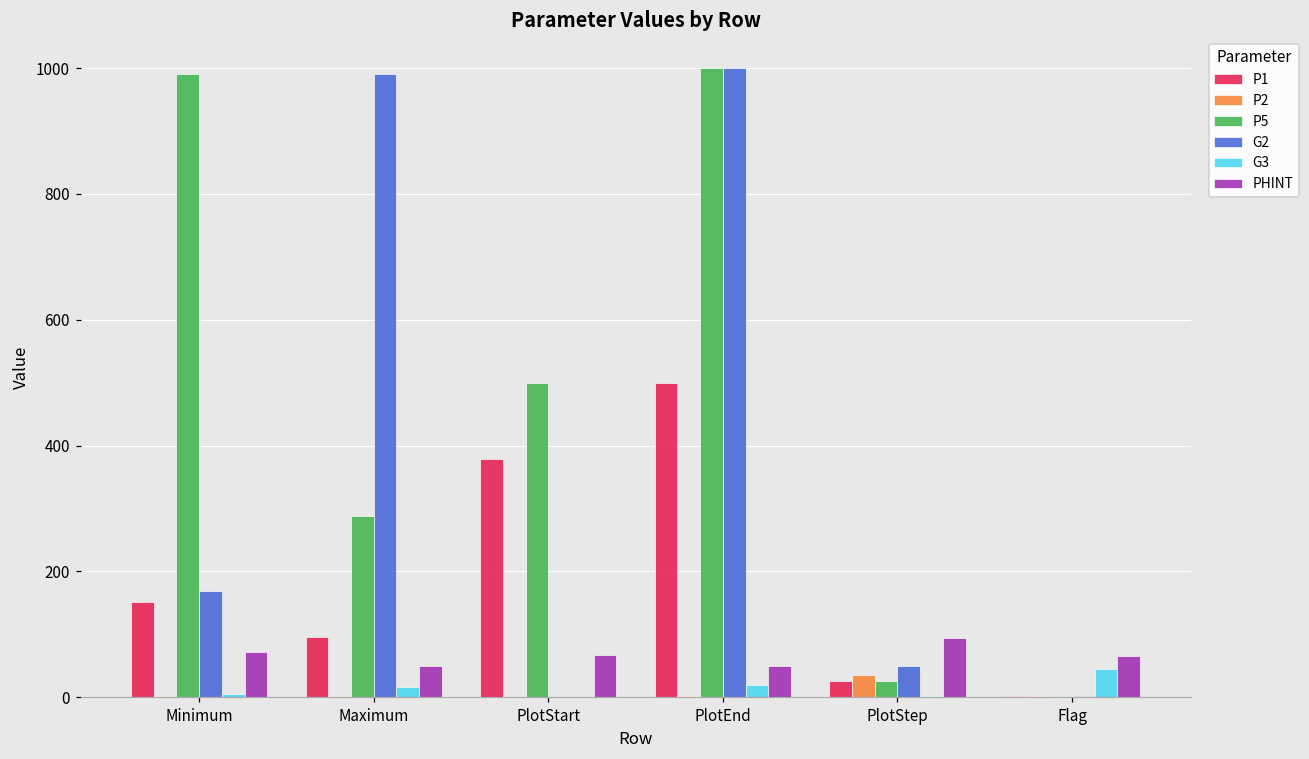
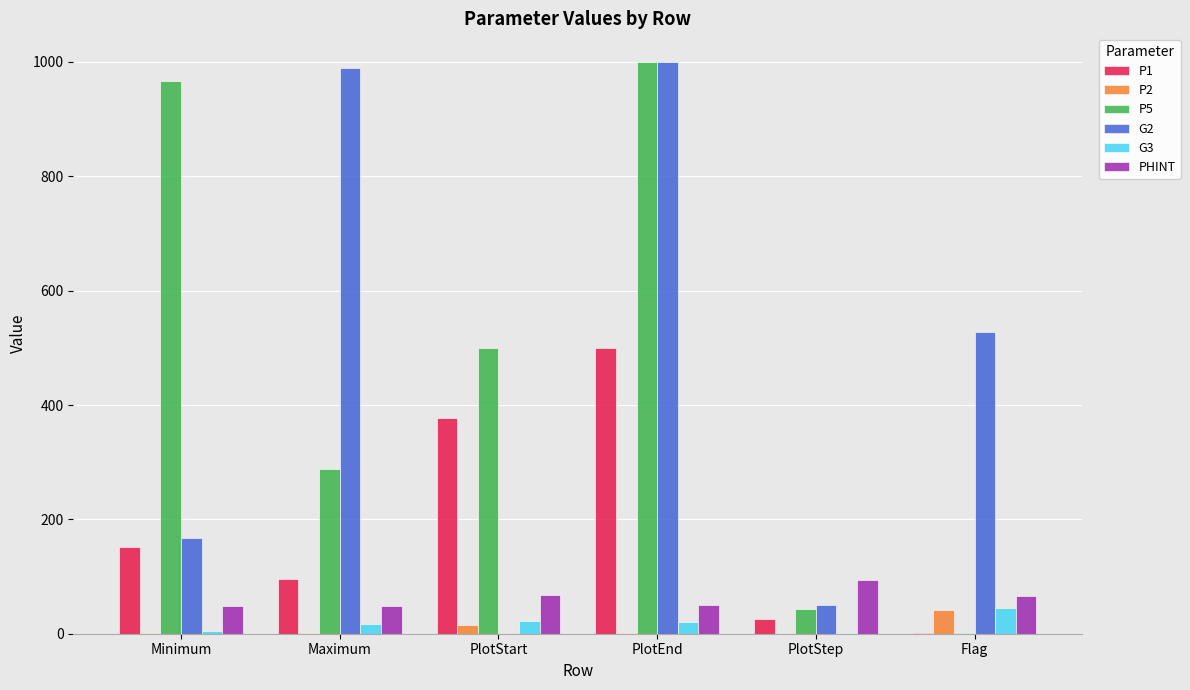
  {
    "P1": {
      "Minimum": 150,
      "Maximum": 100,
      "PlotStart": 380,
      "PlotEnd": 500,
      "PlotStep": 30
    },
    "P2": {
-     "PlotStart": 0,
-     "PlotStep": 40,
-     "Flag": 0
+     "PlotStart": 20,
+     "PlotStep": 0,
+     "Flag": 40
    },
    "P5": {
-     "Minimum": 990,
+     "Minimum": 970,
      "Maximum": 290,
      "PlotStart": 500,
      "PlotEnd": 1000,
-     "PlotStep": 30
+     "PlotStep": 40
    },
    "G2": {
      "Minimum": 170,
      "Maximum": 990,
      "PlotStart": 0,
      "PlotEnd": 1000,
      "PlotStep": 50,
-     "Flag": 0
+     "Flag": 530
    },
    "G3": {
      "Minimum": 10,
      "Maximum": 20,
-     "PlotStart": 0,
+     "PlotStart": 20,
      "PlotEnd": 20,
      "Flag": 50
    },
    "PHINT": {
-     "Minimum": 70,
+     "Minimum": 50,
      "Maximum": 50,
      "PlotStart": 70,
      "PlotEnd": 50,
      "PlotStep": 90,
      "Flag": 70
    }
  }
